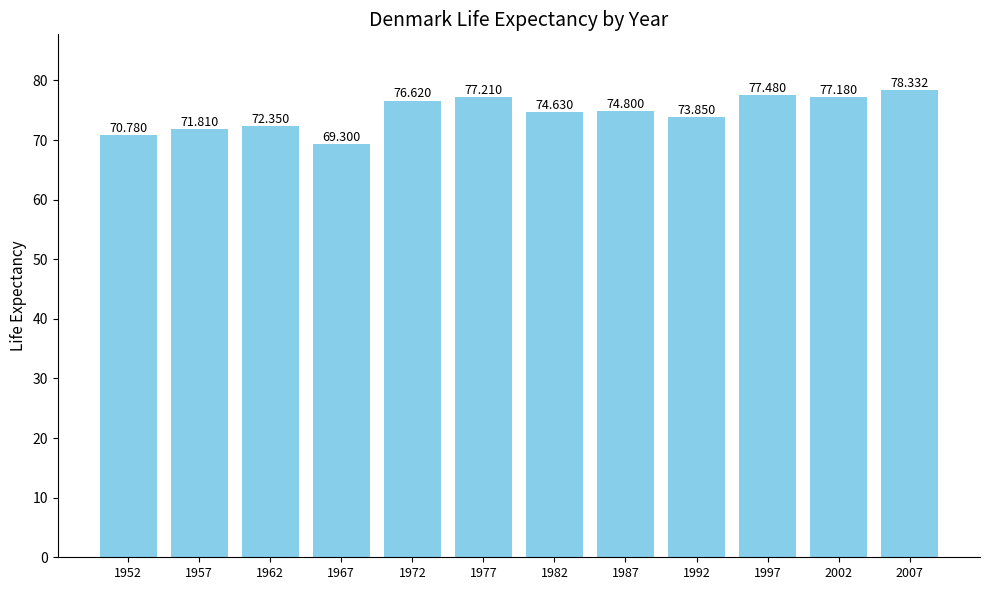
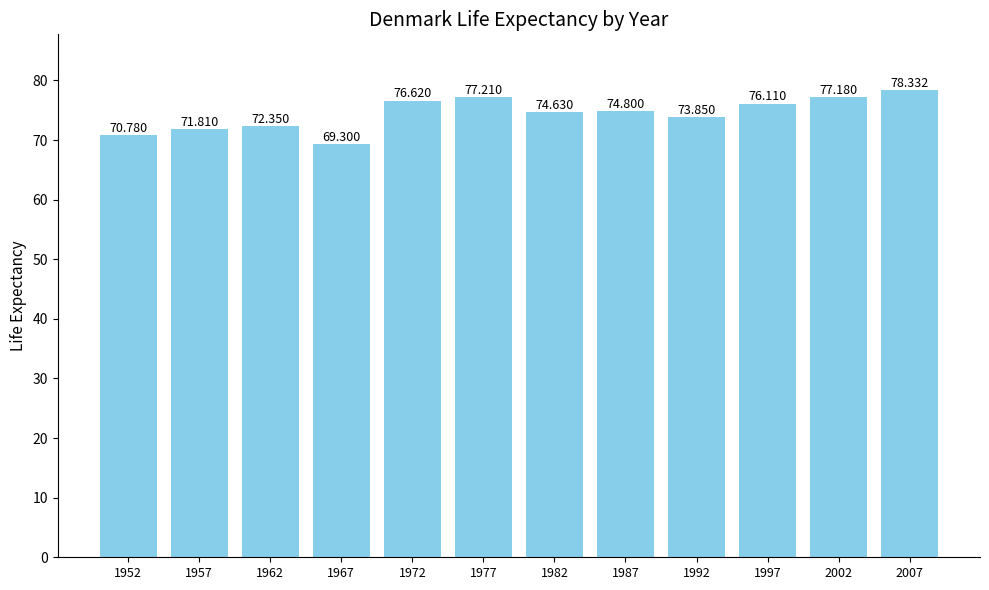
  {
    "1952": 70.780,
    "1957": 71.810,
    "1962": 72.350,
    "1967": 69.300,
    "1972": 76.620,
    "1977": 77.210,
    "1982": 74.630,
    "1987": 74.800,
    "1992": 73.850,
-   "1997": 77.480,
+   "1997": 76.110,
    "2002": 77.180,
    "2007": 78.332
  }
